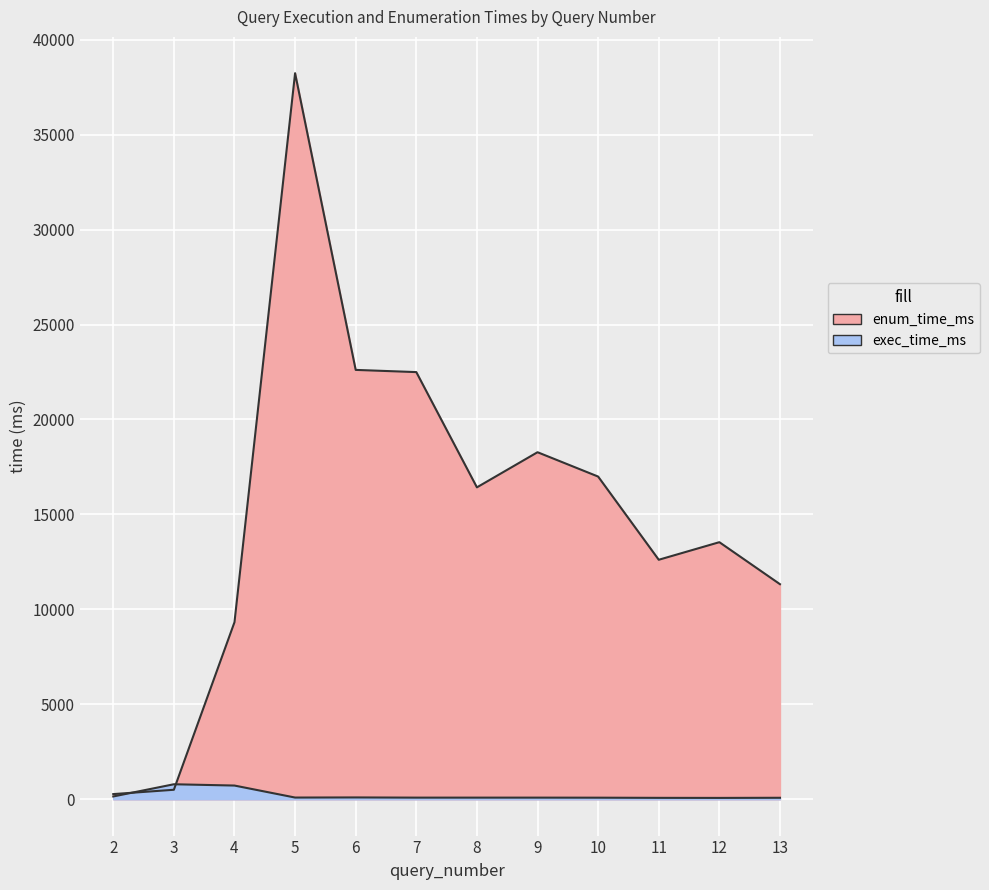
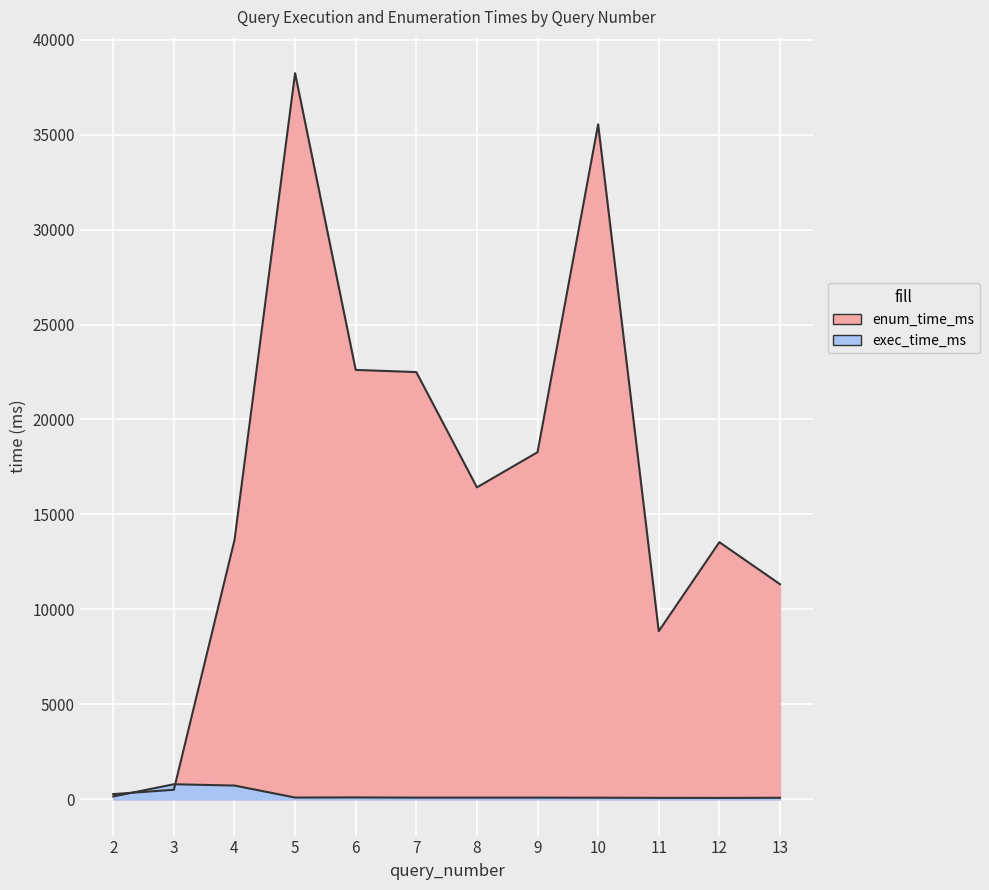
  {
    "enum_time_ms": {
      "3": 500,
-     "4": 9300,
+     "4": 13600,
      "5": 38200,
      "6": 22600,
      "7": 22500,
      "8": 16400,
      "9": 18300,
-     "10": 17000,
-     "11": 12600,
+     "10": 35500,
+     "11": 8900,
      "12": 13500,
      "13": 11300
    },
    "exec_time_ms": {
      "3": 800,
      "4": 700,
      "5": 100,
      "6": 100,
      "7": 100,
      "8": 100,
      "9": 100,
      "10": 100,
      "11": 100,
      "12": 100,
      "13": 100
    }
  }
